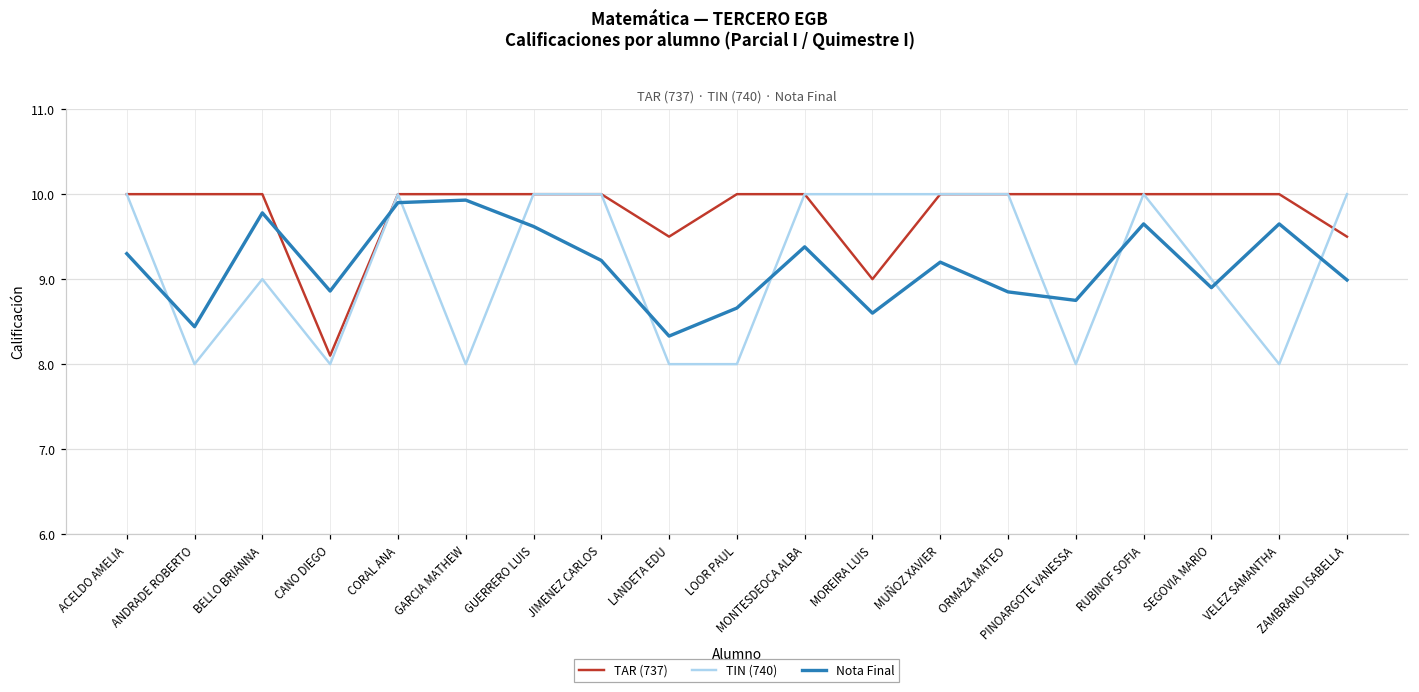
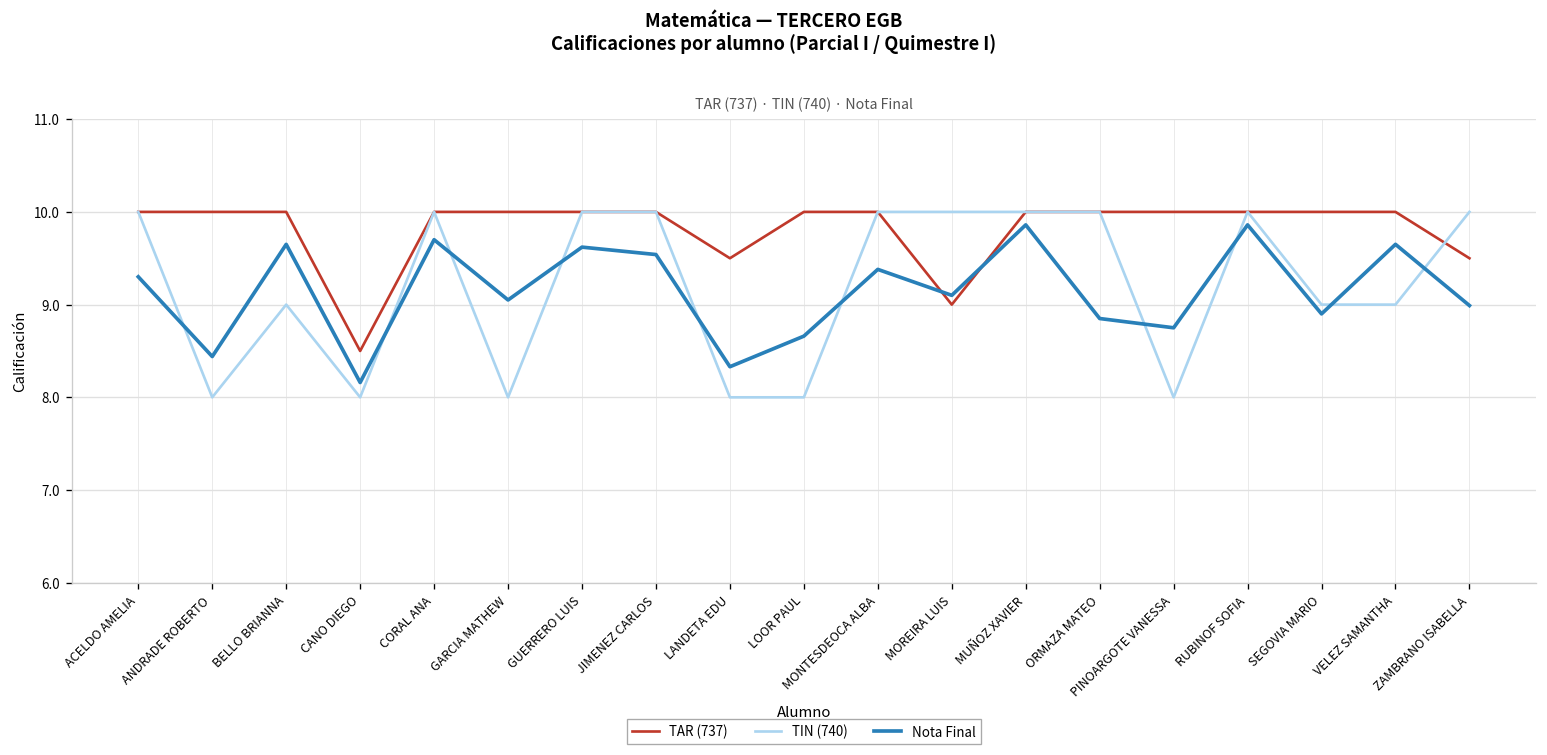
  {
    "TAR (737)": {
      "ANDRADE ROBERTO": 10.0,
      "BELLO BRIANNA": 10.0,
-     "CANO DIEGO": 8.1,
+     "CANO DIEGO": 8.5,
      "GARCIA MATHEW": 10.0,
      "LANDETA EDU": 9.5,
      "LOOR PAUL": 10.0,
      "MOREIRA LUIS": 9.0,
      "PINOARGOTE VANESSA": 10.0,
      "SEGOVIA MARIO": 10.0,
      "VELEZ SAMANTHA": 10.0,
      "ZAMBRANO ISABELLA": 9.5
    },
    "TIN (740)": {
      "ANDRADE ROBERTO": 8,
      "BELLO BRIANNA": 9,
      "CANO DIEGO": 8,
      "GARCIA MATHEW": 8,
      "LANDETA EDU": 8,
      "LOOR PAUL": 8,
      "MOREIRA LUIS": 10,
      "PINOARGOTE VANESSA": 8,
      "SEGOVIA MARIO": 9,
-     "VELEZ SAMANTHA": 8,
+     "VELEZ SAMANTHA": 9,
      "ZAMBRANO ISABELLA": 10
    },
    "Nota Final": {
      "ACELDO AMELIA": 9.3,
      "ANDRADE ROBERTO": 8.4,
-     "BELLO BRIANNA": 9.8,
-     "CANO DIEGO": 8.9,
-     "CORAL ANA": 9.9,
-     "GARCIA MATHEW": 9.9,
+     "BELLO BRIANNA": 9.7,
+     "CANO DIEGO": 8.2,
+     "CORAL ANA": 9.7,
+     "GARCIA MATHEW": 9.1,
      "GUERRERO LUIS": 9.6,
-     "JIMENEZ CARLOS": 9.2,
+     "JIMENEZ CARLOS": 9.5,
      "LANDETA EDU": 8.3,
      "LOOR PAUL": 8.7,
      "MONTESDEOCA ALBA": 9.4,
-     "MOREIRA LUIS": 8.6,
-     "MUÑOZ XAVIER": 9.2,
+     "MOREIRA LUIS": 9.1,
+     "MUÑOZ XAVIER": 9.9,
      "ORMAZA MATEO": 8.9,
      "PINOARGOTE VANESSA": 8.8,
-     "RUBINOF SOFIA": 9.7,
+     "RUBINOF SOFIA": 9.9,
      "SEGOVIA MARIO": 8.9,
      "VELEZ SAMANTHA": 9.7,
      "ZAMBRANO ISABELLA": 9.0
    }
  }
